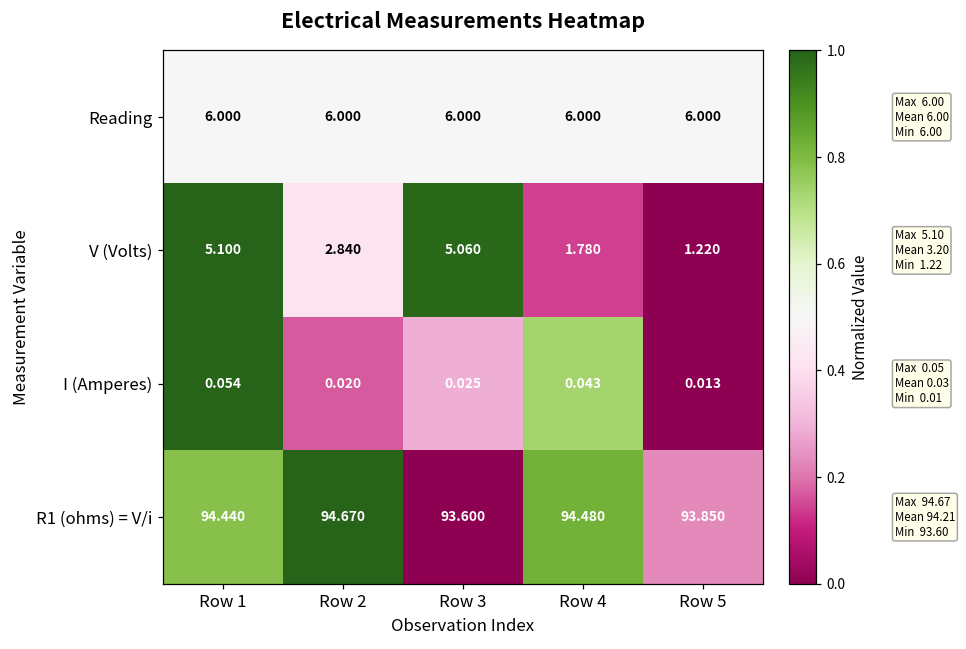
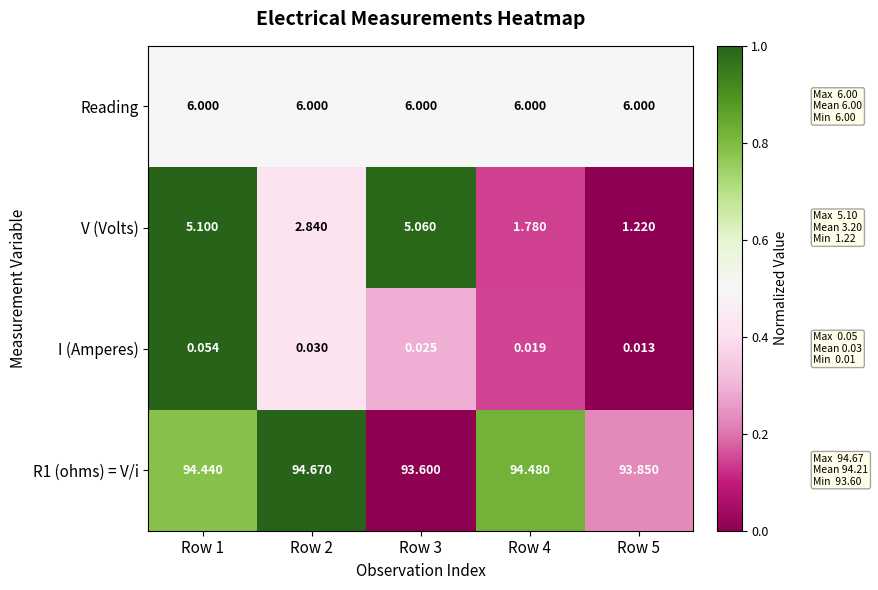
  {
    "Reading": {
      "Row 1": 6.000,
      "Row 2": 6.000,
      "Row 3": 6.000,
      "Row 4": 6.000,
      "Row 5": 6.000
    },
    "V (Volts)": {
      "Row 1": 5.100,
      "Row 2": 2.840,
      "Row 3": 5.060,
      "Row 4": 1.780,
      "Row 5": 1.220
    },
    "I (Amperes)": {
      "Row 1": 0.054,
-     "Row 2": 0.020,
+     "Row 2": 0.030,
      "Row 3": 0.025,
-     "Row 4": 0.043,
+     "Row 4": 0.019,
      "Row 5": 0.013
    },
    "R1 (ohms) = V/i": {
      "Row 1": 94.440,
      "Row 2": 94.670,
      "Row 3": 93.600,
      "Row 4": 94.480,
      "Row 5": 93.850
    }
  }
